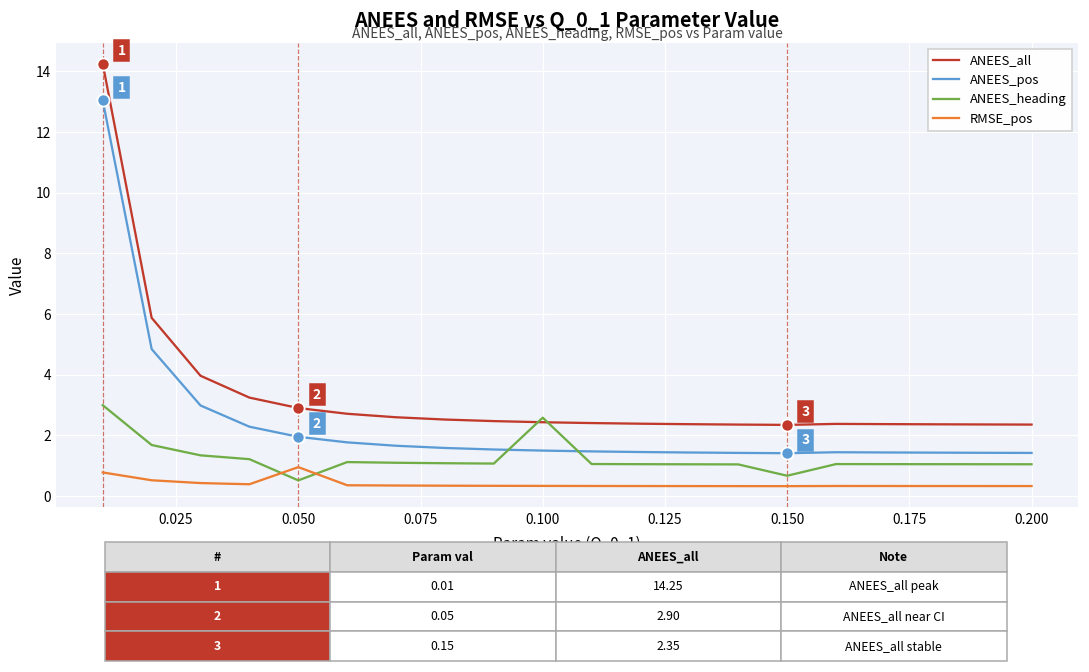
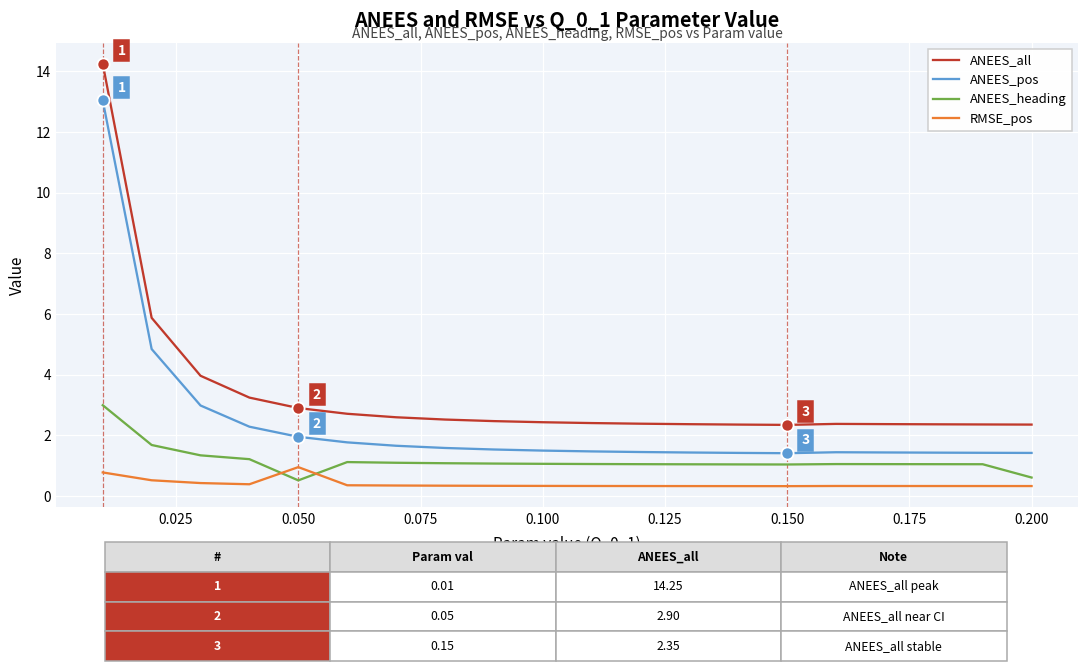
  {
    "ANEES_heading": {
      "0.050": 0.5,
-     "0.100": 2.6,
-     "0.150": 0.7,
-     "0.200": 1.0
+     "0.100": 1.1,
+     "0.150": 1.0,
+     "0.200": 0.6
    },
    "RMSE_pos": {
      "0.050": 1.0,
      "0.100": 0.3,
      "0.150": 0.3,
      "0.200": 0.3
    }
  }
